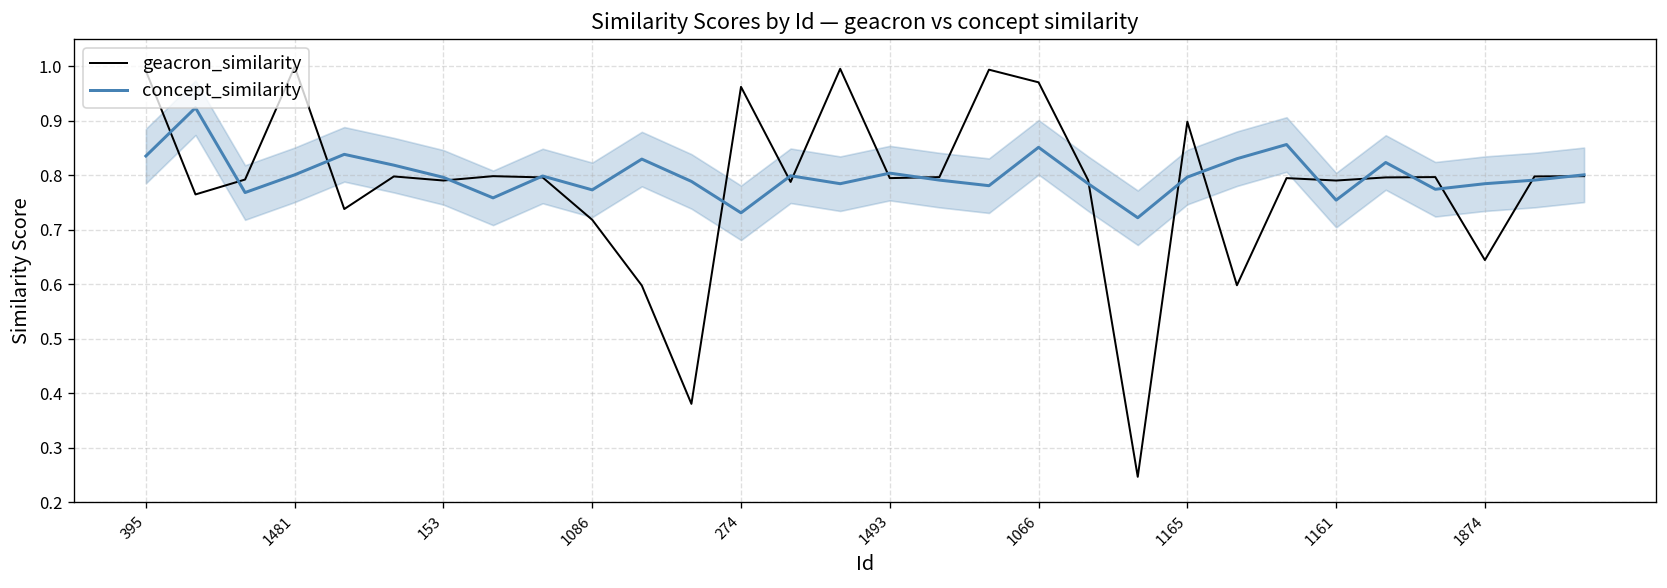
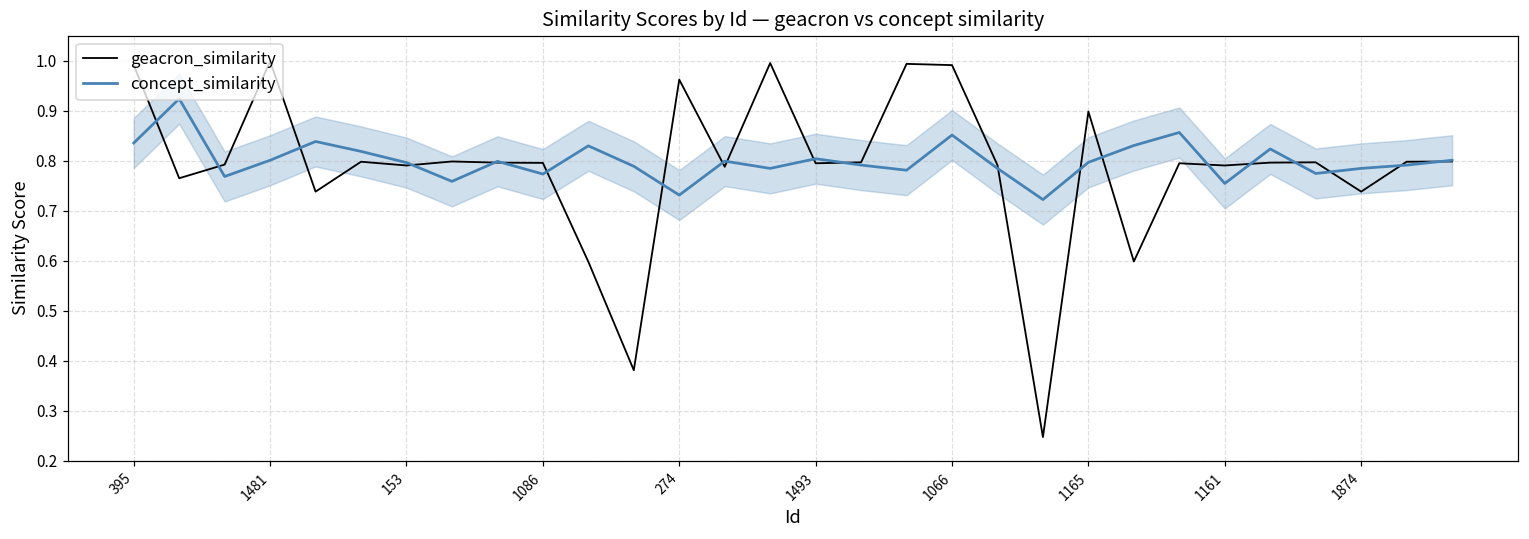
  {
    "geacron_similarity": {
      "153": 0.79,
-     "1086": 0.72,
+     "1086": 0.80,
      "274": 0.96,
      "1493": 0.79,
-     "1066": 0.97,
+     "1066": 0.99,
      "1165": 0.90,
      "1161": 0.79,
-     "1874": 0.64
+     "1874": 0.74
    }
  }
